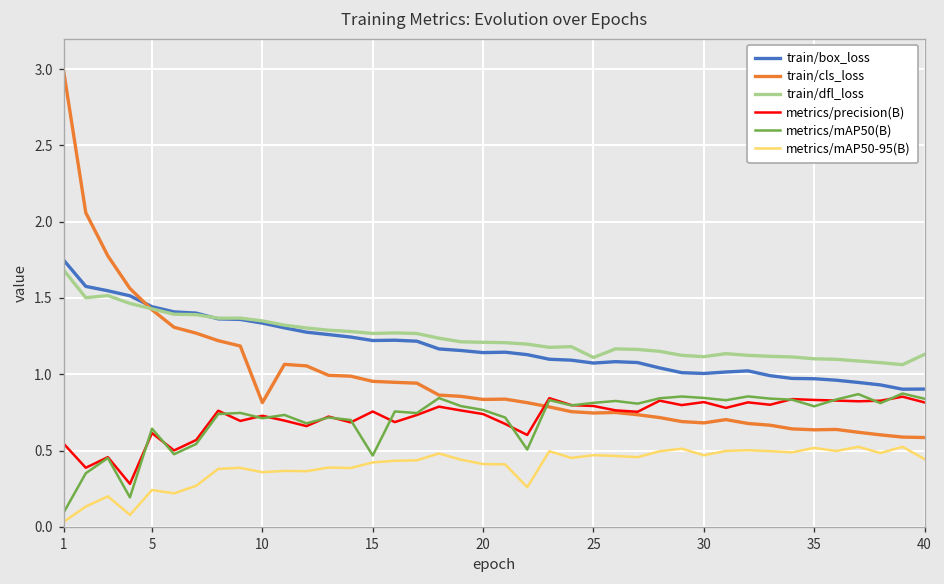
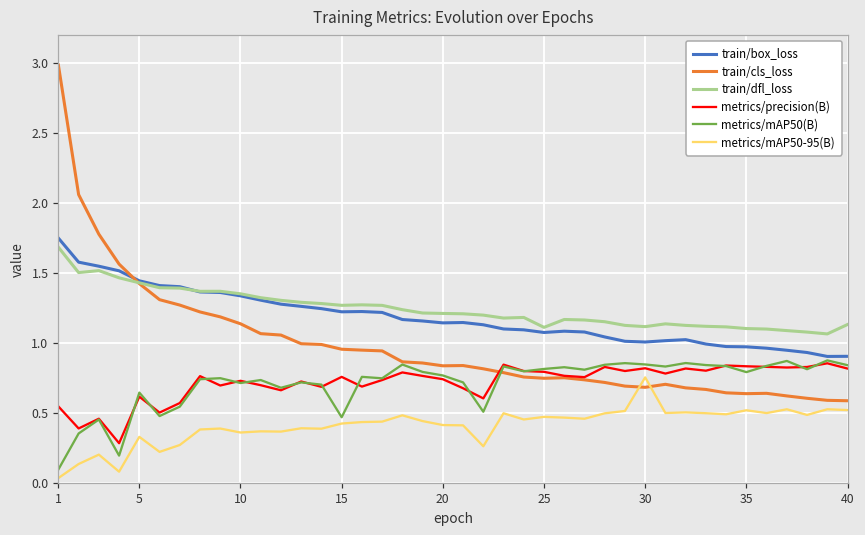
  {
    "train/box_loss": {
      "1": 1.75,
      "15": 1.22,
      "20": 1.14,
      "25": 1.07,
      "30": 1.01,
      "35": 0.97,
      "40": 0.90
    },
    "train/cls_loss": {
      "1": 2.98,
-     "10": 0.81,
+     "10": 1.14,
      "15": 0.95,
      "20": 0.84,
      "25": 0.75,
      "30": 0.68,
      "35": 0.64,
      "40": 0.59
    },
    "train/dfl_loss": {
      "1": 1.68,
      "15": 1.27,
      "20": 1.21,
      "25": 1.11,
      "30": 1.12,
      "35": 1.10,
      "40": 1.13
    },
    "metrics/precision(B)": {
      "1": 0.54,
      "5": 0.61,
      "15": 0.76,
      "20": 0.74,
      "25": 0.79,
      "30": 0.82,
      "35": 0.83,
      "40": 0.82
    },
    "metrics/mAP50(B)": {
      "1": 0.09,
      "5": 0.64,
      "15": 0.47,
      "20": 0.77,
      "25": 0.81,
      "30": 0.84,
      "35": 0.79,
      "40": 0.84
    },
    "metrics/mAP50-95(B)": {
      "1": 0.03,
-     "5": 0.24,
+     "5": 0.33,
      "10": 0.36,
      "15": 0.42,
      "20": 0.41,
      "25": 0.47,
-     "30": 0.47,
+     "30": 0.75,
      "35": 0.52,
-     "40": 0.44
+     "40": 0.52
    }
  }
